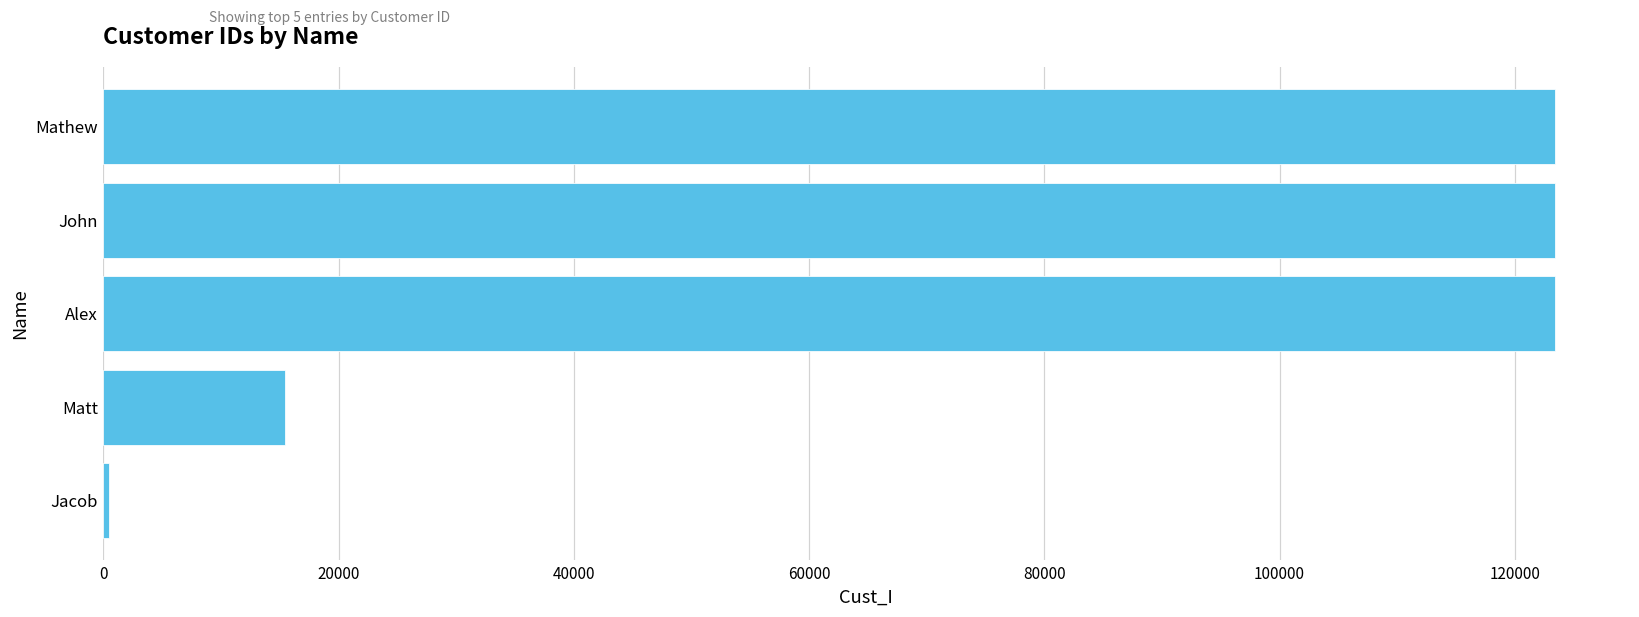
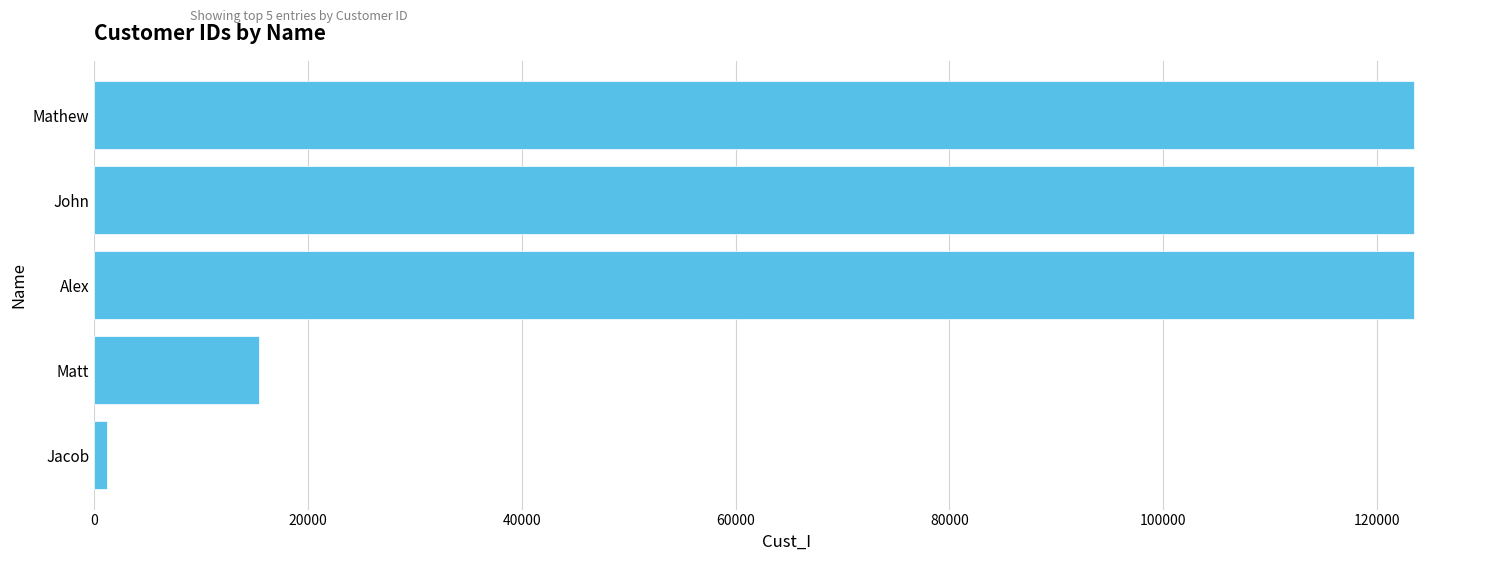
  {
    "Mathew": 123500,
    "John": 123500,
    "Alex": 123500,
    "Matt": 15400,
-   "Jacob": 500
+   "Jacob": 1300
  }
